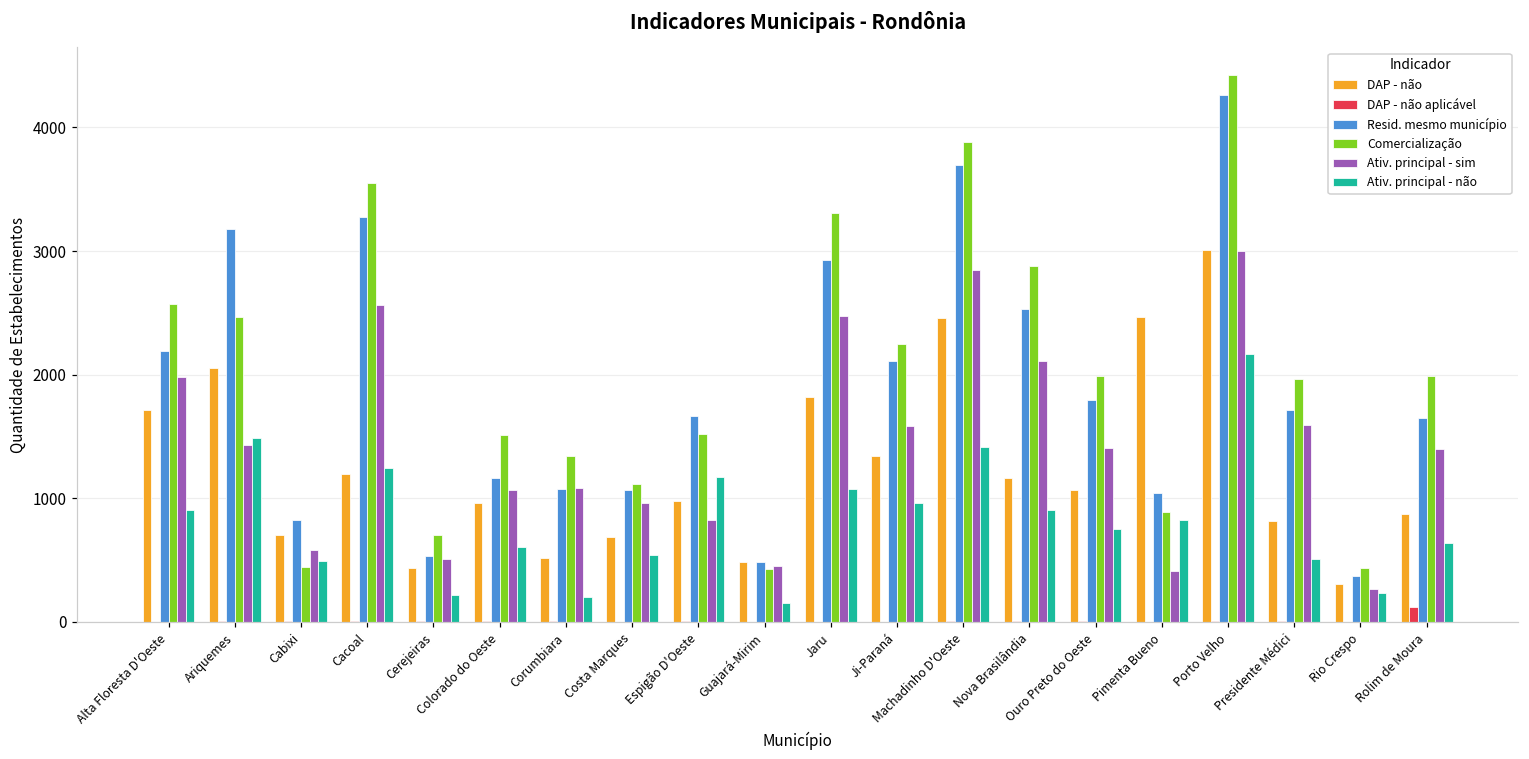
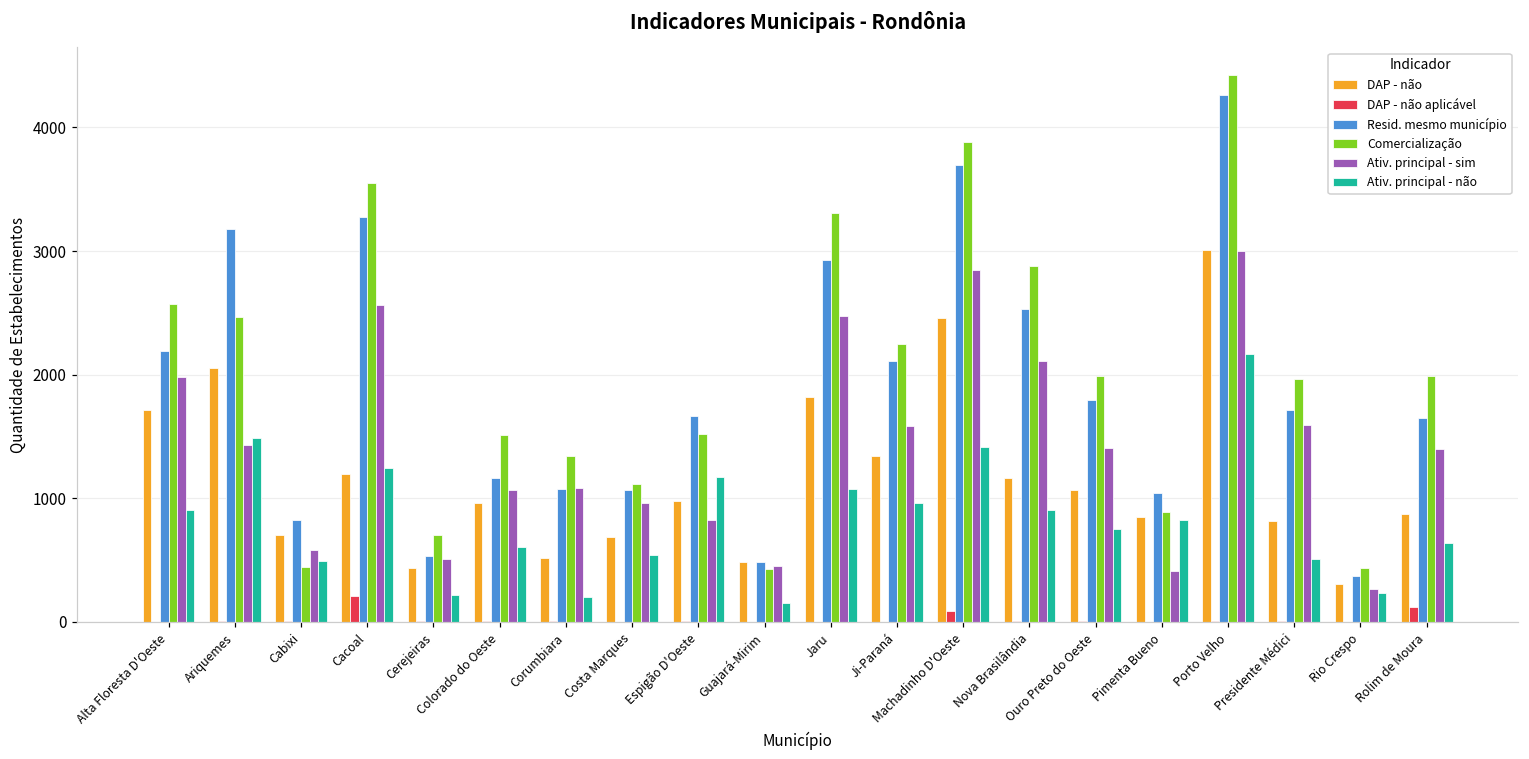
  {
    "DAP - não": {
      "Alta Floresta D'Oeste": 1710,
      "Ariquemes": 2050,
      "Cabixi": 700,
      "Cacoal": 1200,
      "Cerejeiras": 440,
      "Colorado do Oeste": 960,
      "Corumbiara": 510,
      "Costa Marques": 680,
      "Espigão D'Oeste": 970,
      "Guajará-Mirim": 490,
      "Jaru": 1820,
      "Ji-Paraná": 1350,
      "Machadinho D'Oeste": 2460,
      "Nova Brasilândia": 1160,
      "Ouro Preto do Oeste": 1070,
-     "Pimenta Bueno": 2470,
+     "Pimenta Bueno": 840,
      "Porto Velho": 3010,
      "Presidente Médici": 810,
      "Rio Crespo": 310,
      "Rolim de Moura": 870
    },
    "DAP - não aplicável": {
-     "Cacoal": 10,
+     "Cacoal": 210,
      "Guajará-Mirim": 0,
-     "Machadinho D'Oeste": 10,
+     "Machadinho D'Oeste": 90,
      "Rio Crespo": 0,
      "Rolim de Moura": 120
    },
    "Resid. mesmo município": {
      "Alta Floresta D'Oeste": 2190,
      "Ariquemes": 3180,
      "Cabixi": 830,
      "Cacoal": 3270,
      "Cerejeiras": 530,
      "Colorado do Oeste": 1160,
      "Corumbiara": 1080,
      "Costa Marques": 1070,
      "Espigão D'Oeste": 1660,
      "Guajará-Mirim": 490,
      "Jaru": 2930,
      "Ji-Paraná": 2110,
      "Machadinho D'Oeste": 3700,
      "Nova Brasilândia": 2530,
      "Ouro Preto do Oeste": 1800,
      "Pimenta Bueno": 1040,
      "Porto Velho": 4260,
      "Presidente Médici": 1710,
      "Rio Crespo": 370,
      "Rolim de Moura": 1650
    },
    "Comercialização": {
      "Alta Floresta D'Oeste": 2570,
      "Ariquemes": 2470,
      "Cabixi": 440,
      "Cacoal": 3550,
      "Cerejeiras": 700,
      "Colorado do Oeste": 1510,
      "Corumbiara": 1340,
      "Costa Marques": 1120,
      "Espigão D'Oeste": 1520,
      "Guajará-Mirim": 430,
      "Jaru": 3310,
      "Ji-Paraná": 2250,
      "Machadinho D'Oeste": 3890,
      "Nova Brasilândia": 2880,
      "Ouro Preto do Oeste": 1990,
      "Pimenta Bueno": 890,
      "Porto Velho": 4430,
      "Presidente Médici": 1970,
      "Rio Crespo": 440,
      "Rolim de Moura": 1990
    },
    "Ativ. principal - sim": {
      "Alta Floresta D'Oeste": 1980,
      "Ariquemes": 1430,
      "Cabixi": 580,
      "Cacoal": 2560,
      "Cerejeiras": 500,
      "Colorado do Oeste": 1070,
      "Corumbiara": 1080,
      "Costa Marques": 960,
      "Espigão D'Oeste": 820,
      "Guajará-Mirim": 450,
      "Jaru": 2470,
      "Ji-Paraná": 1590,
      "Machadinho D'Oeste": 2850,
      "Nova Brasilândia": 2110,
      "Ouro Preto do Oeste": 1410,
      "Pimenta Bueno": 410,
      "Porto Velho": 3000,
      "Presidente Médici": 1590,
      "Rio Crespo": 260,
      "Rolim de Moura": 1400
    },
    "Ativ. principal - não": {
      "Alta Floresta D'Oeste": 900,
      "Ariquemes": 1490,
      "Cabixi": 500,
      "Cacoal": 1250,
      "Cerejeiras": 210,
      "Colorado do Oeste": 600,
      "Corumbiara": 200,
      "Costa Marques": 540,
      "Espigão D'Oeste": 1170,
      "Guajará-Mirim": 160,
      "Jaru": 1070,
      "Ji-Paraná": 960,
      "Machadinho D'Oeste": 1420,
      "Nova Brasilândia": 900,
      "Ouro Preto do Oeste": 750,
      "Pimenta Bueno": 830,
      "Porto Velho": 2170,
      "Presidente Médici": 510,
      "Rio Crespo": 230,
      "Rolim de Moura": 640
    }
  }
